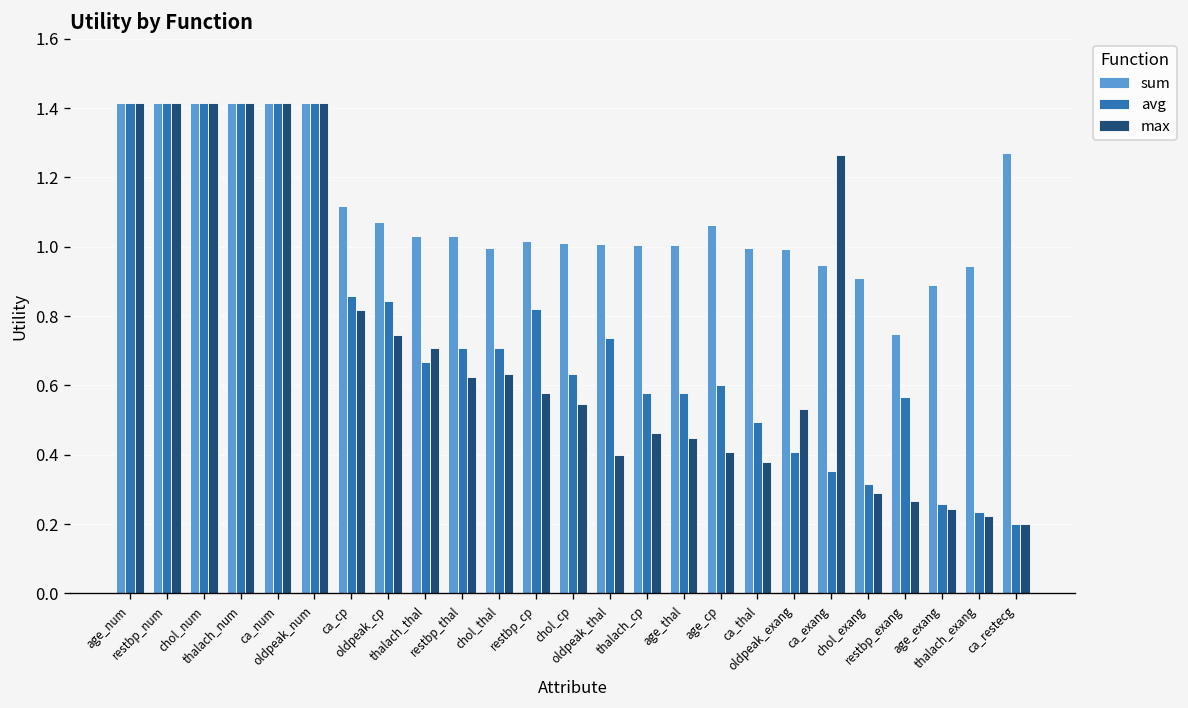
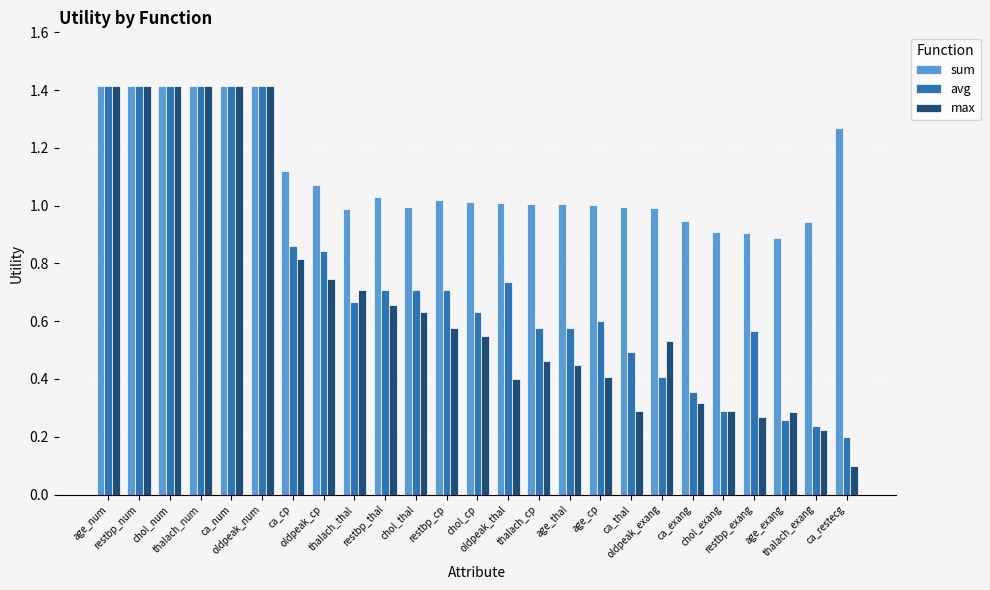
  {
    "sum": {
      "age_num": 1.41,
      "restbp_num": 1.41,
      "chol_num": 1.41,
      "thalach_num": 1.41,
      "ca_num": 1.41,
      "oldpeak_num": 1.41,
      "ca_cp": 1.12,
      "oldpeak_cp": 1.07,
-     "thalach_thal": 1.03,
+     "thalach_thal": 0.99,
      "restbp_thal": 1.03,
      "chol_thal": 1.00,
      "restbp_cp": 1.02,
      "chol_cp": 1.01,
      "oldpeak_thal": 1.01,
      "thalach_cp": 1.01,
      "age_thal": 1.00,
-     "age_cp": 1.06,
+     "age_cp": 1.00,
      "ca_thal": 1.00,
      "oldpeak_exang": 0.99,
      "ca_exang": 0.95,
      "chol_exang": 0.91,
-     "restbp_exang": 0.75,
+     "restbp_exang": 0.90,
      "age_exang": 0.89,
      "thalach_exang": 0.94,
      "ca_restecg": 1.27
    },
    "avg": {
      "age_num": 1.41,
      "restbp_num": 1.41,
      "chol_num": 1.41,
      "thalach_num": 1.41,
      "ca_num": 1.41,
      "oldpeak_num": 1.41,
      "ca_cp": 0.86,
      "oldpeak_cp": 0.84,
      "thalach_thal": 0.67,
      "restbp_thal": 0.71,
      "chol_thal": 0.71,
-     "restbp_cp": 0.82,
+     "restbp_cp": 0.71,
      "chol_cp": 0.63,
      "oldpeak_thal": 0.74,
      "thalach_cp": 0.58,
      "age_thal": 0.58,
      "age_cp": 0.60,
      "ca_thal": 0.49,
      "oldpeak_exang": 0.41,
      "ca_exang": 0.35,
-     "chol_exang": 0.32,
+     "chol_exang": 0.29,
      "restbp_exang": 0.57,
      "age_exang": 0.26,
      "thalach_exang": 0.24,
      "ca_restecg": 0.20
    },
    "max": {
      "age_num": 1.41,
      "restbp_num": 1.41,
      "chol_num": 1.41,
      "thalach_num": 1.41,
      "ca_num": 1.41,
      "oldpeak_num": 1.41,
      "ca_cp": 0.82,
      "oldpeak_cp": 0.75,
      "thalach_thal": 0.71,
-     "restbp_thal": 0.63,
+     "restbp_thal": 0.65,
      "chol_thal": 0.63,
      "restbp_cp": 0.58,
      "chol_cp": 0.55,
      "oldpeak_thal": 0.40,
      "thalach_cp": 0.46,
      "age_thal": 0.45,
      "age_cp": 0.41,
-     "ca_thal": 0.38,
+     "ca_thal": 0.29,
      "oldpeak_exang": 0.53,
-     "ca_exang": 1.26,
+     "ca_exang": 0.32,
      "chol_exang": 0.29,
      "restbp_exang": 0.27,
-     "age_exang": 0.24,
+     "age_exang": 0.29,
      "thalach_exang": 0.22,
-     "ca_restecg": 0.2
+     "ca_restecg": 0.1
    }
  }
